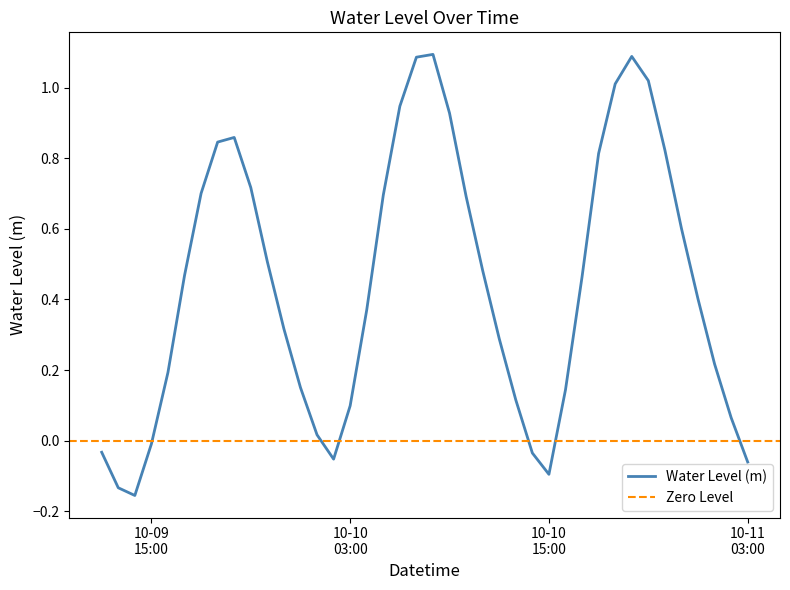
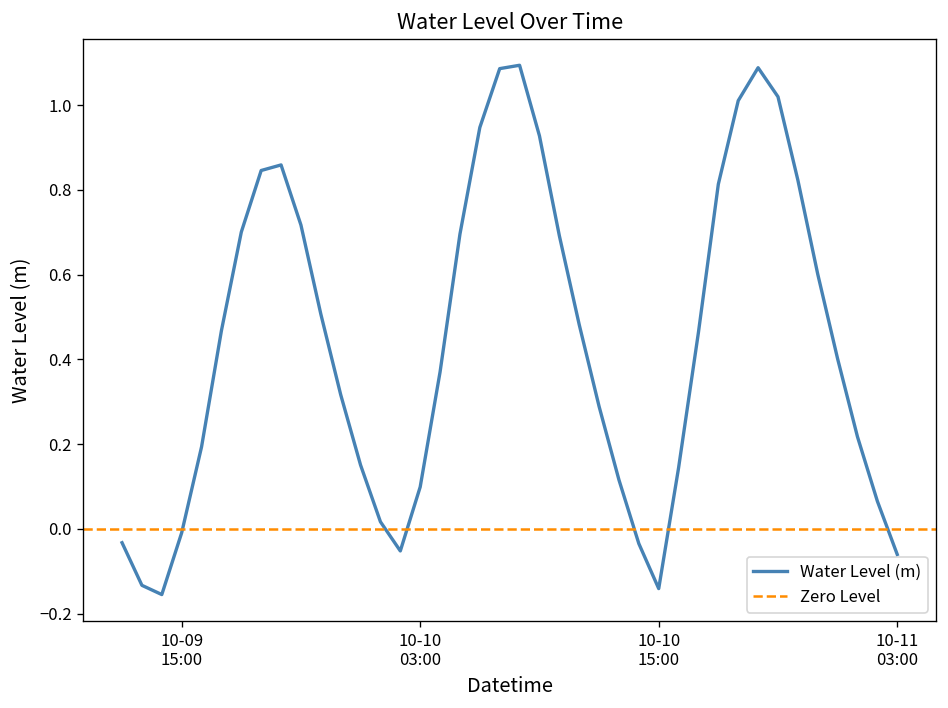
  {
    "10-09 15:00": -0.01,
    "10-10 03:00": 0.10,
-   "10-10 15:00": -0.10,
+   "10-10 15:00": -0.14,
    "10-11 03:00": -0.06
  }
